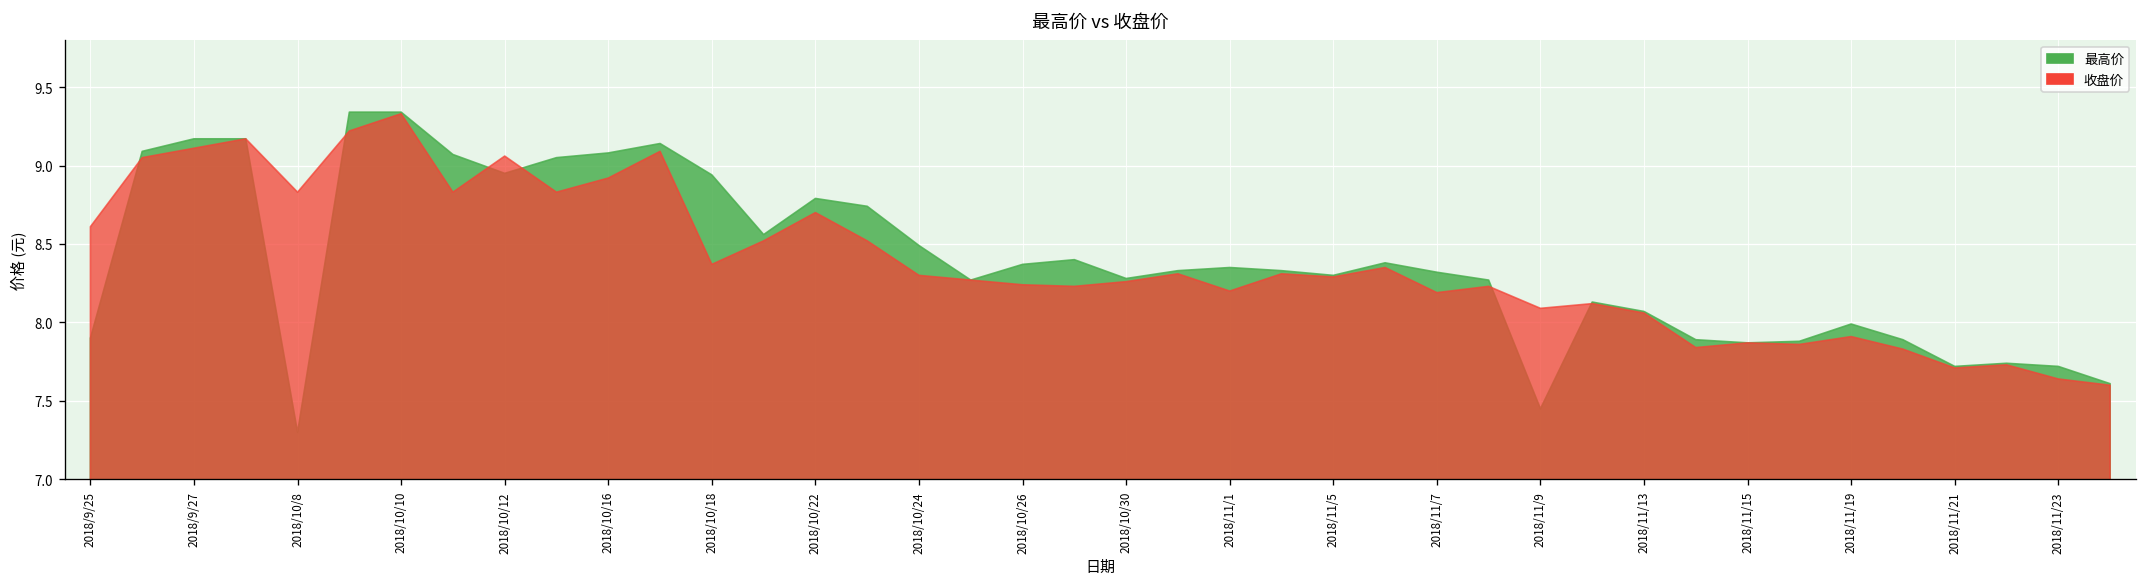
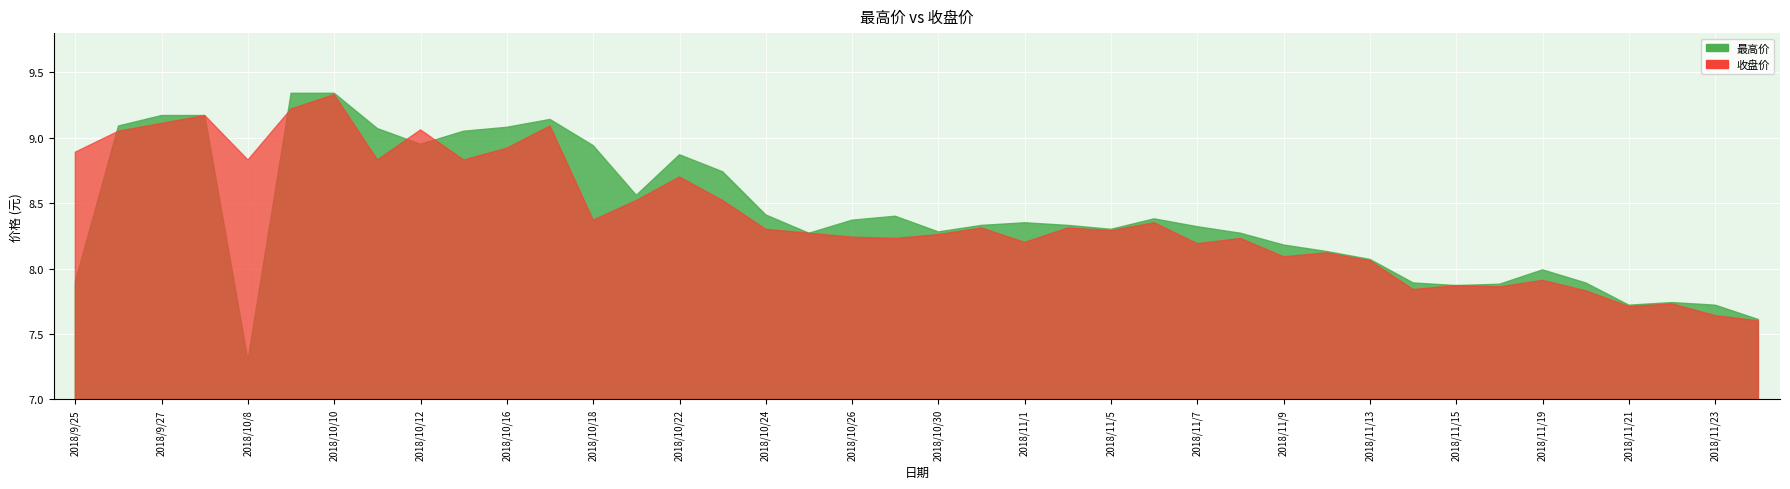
  {
    "最高价": {
      "2018/9/25": 7.90,
      "2018/9/27": 9.17,
      "2018/10/8": 7.30,
      "2018/10/12": 8.95,
      "2018/10/16": 9.08,
      "2018/10/18": 8.94,
-     "2018/10/22": 8.79,
-     "2018/10/24": 8.49,
+     "2018/10/22": 8.87,
+     "2018/10/24": 8.41,
      "2018/10/26": 8.37,
      "2018/10/30": 8.28,
      "2018/11/1": 8.35,
      "2018/11/7": 8.32,
-     "2018/11/9": 7.45,
+     "2018/11/9": 8.18,
      "2018/11/19": 7.99,
      "2018/11/23": 7.72
    },
    "收盘价": {
-     "2018/9/25": 8.61,
+     "2018/9/25": 8.89,
      "2018/9/27": 9.11,
      "2018/10/8": 8.83,
      "2018/10/12": 9.06,
      "2018/10/16": 8.92,
      "2018/10/18": 8.37,
      "2018/10/22": 8.70,
      "2018/10/24": 8.30,
      "2018/10/26": 8.24,
      "2018/10/30": 8.26,
      "2018/11/1": 8.20,
      "2018/11/7": 8.19,
      "2018/11/9": 8.09,
      "2018/11/19": 7.91,
      "2018/11/23": 7.64
    }
  }
